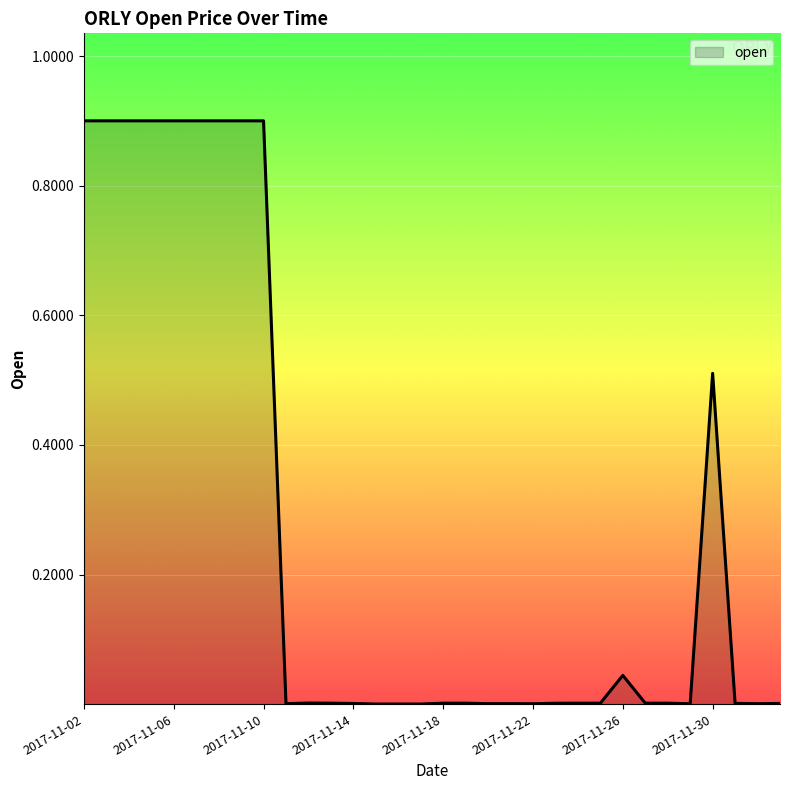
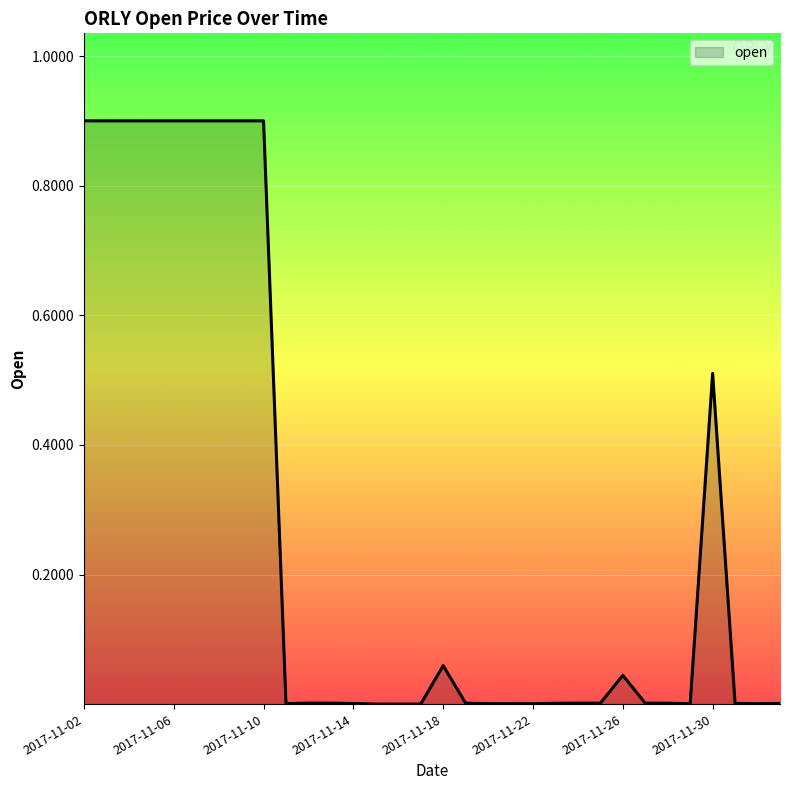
  {
    "2017-11-02": 0.90,
    "2017-11-06": 0.90,
    "2017-11-10": 0.90,
    "2017-11-14": 0.00,
-   "2017-11-18": 0.00,
+   "2017-11-18": 0.06,
    "2017-11-22": 0.00,
    "2017-11-26": 0.04,
    "2017-11-30": 0.51
  }
